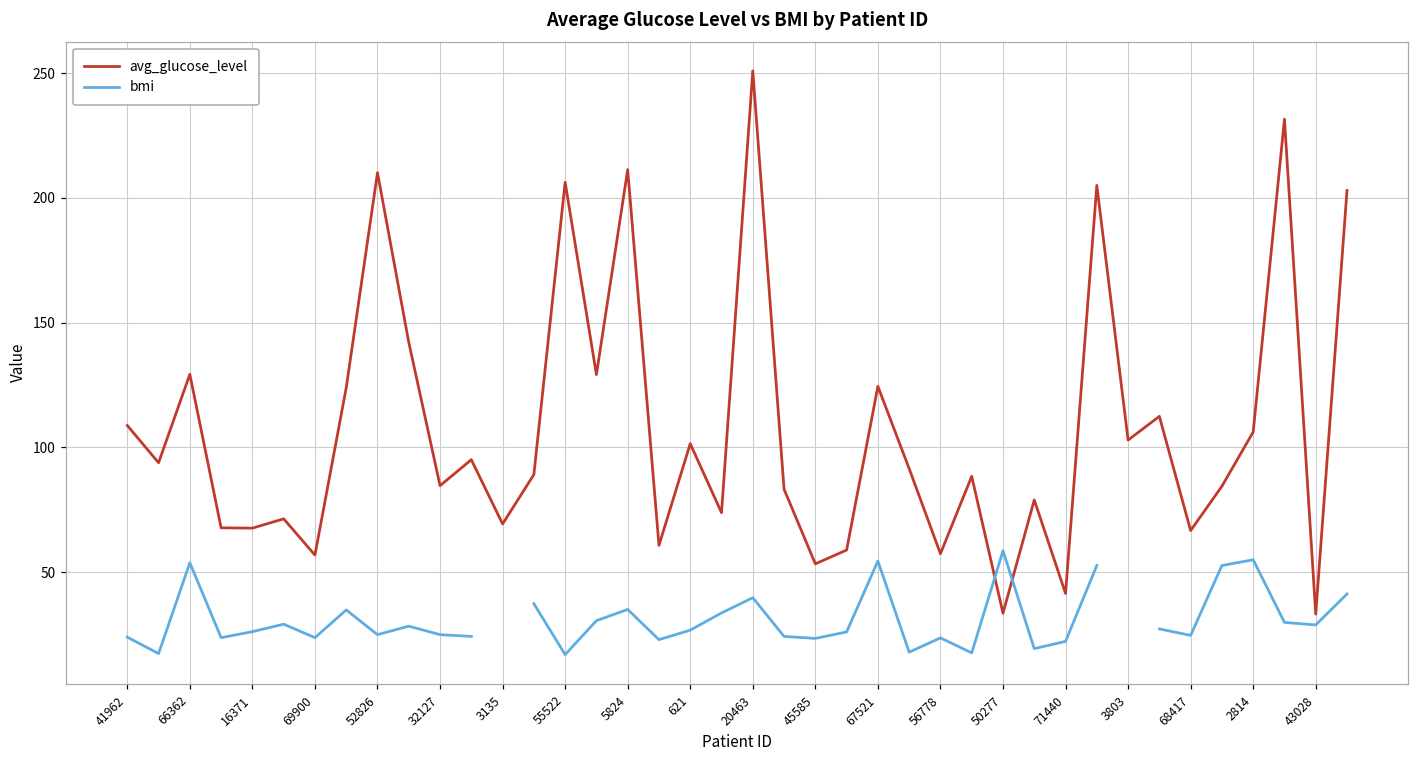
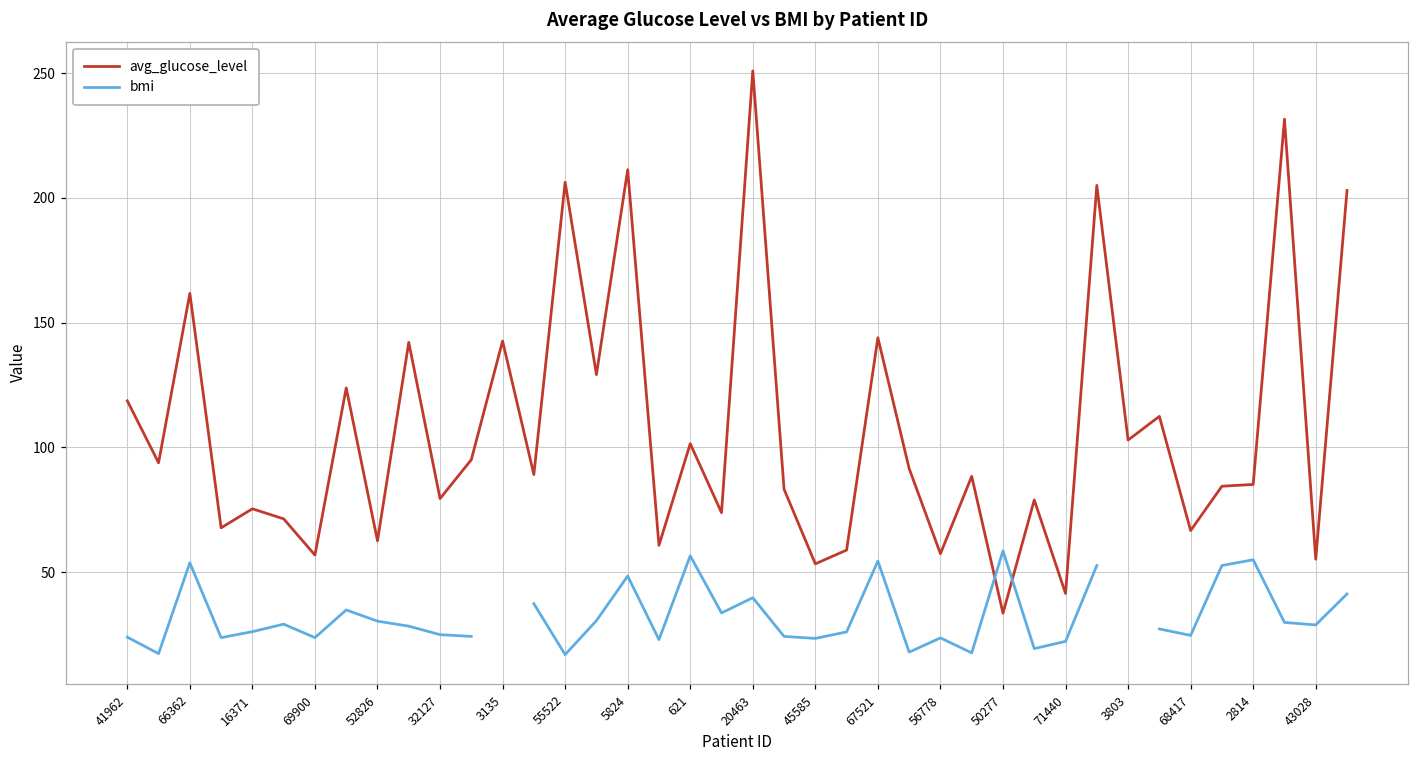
  {
    "avg_glucose_level": {
-     "41962": 109,
-     "66362": 129,
-     "16371": 68,
+     "41962": 119,
+     "66362": 162,
+     "16371": 75,
      "69900": 57,
-     "52826": 210,
-     "32127": 85,
-     "3135": 69,
+     "52826": 63,
+     "32127": 80,
+     "3135": 143,
      "55522": 206,
      "5824": 211,
      "621": 102,
      "20463": 251,
      "45585": 53,
-     "67521": 124,
+     "67521": 144,
      "56778": 57,
      "50277": 34,
      "71440": 42,
      "3803": 103,
      "68417": 67,
-     "2814": 106,
-     "43028": 33
+     "2814": 85,
+     "43028": 55
    },
    "bmi": {
      "41962": 24,
      "66362": 54,
      "16371": 26,
      "69900": 24,
-     "52826": 25,
+     "52826": 30,
      "32127": 25,
      "55522": 17,
-     "5824": 35,
-     "621": 27,
+     "5824": 49,
+     "621": 57,
      "20463": 40,
      "45585": 24,
      "67521": 55,
      "56778": 24,
      "50277": 59,
      "71440": 22,
      "68417": 25,
      "2814": 55,
      "43028": 29
    }
  }
